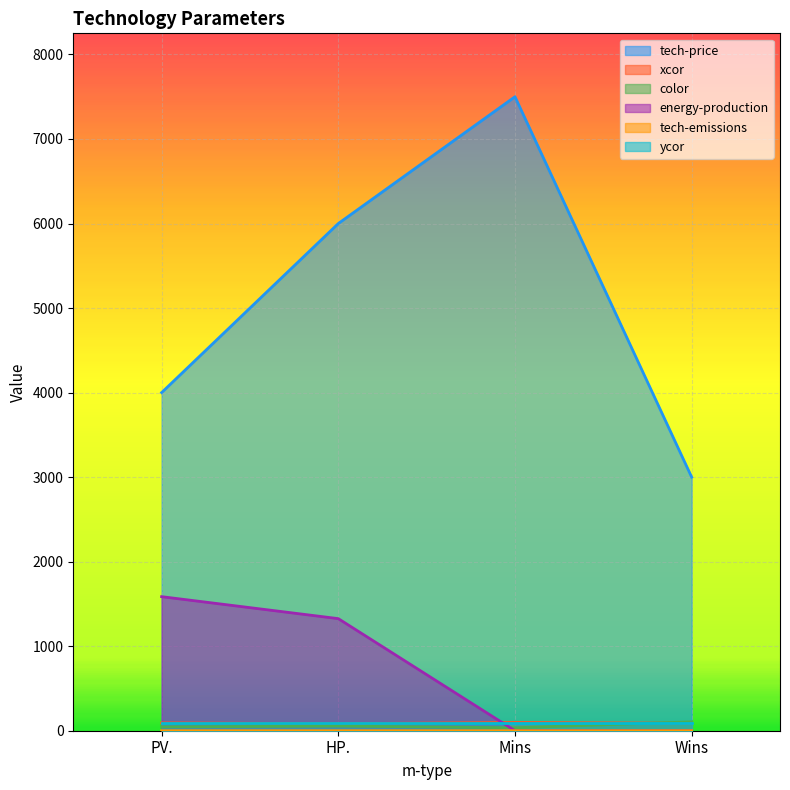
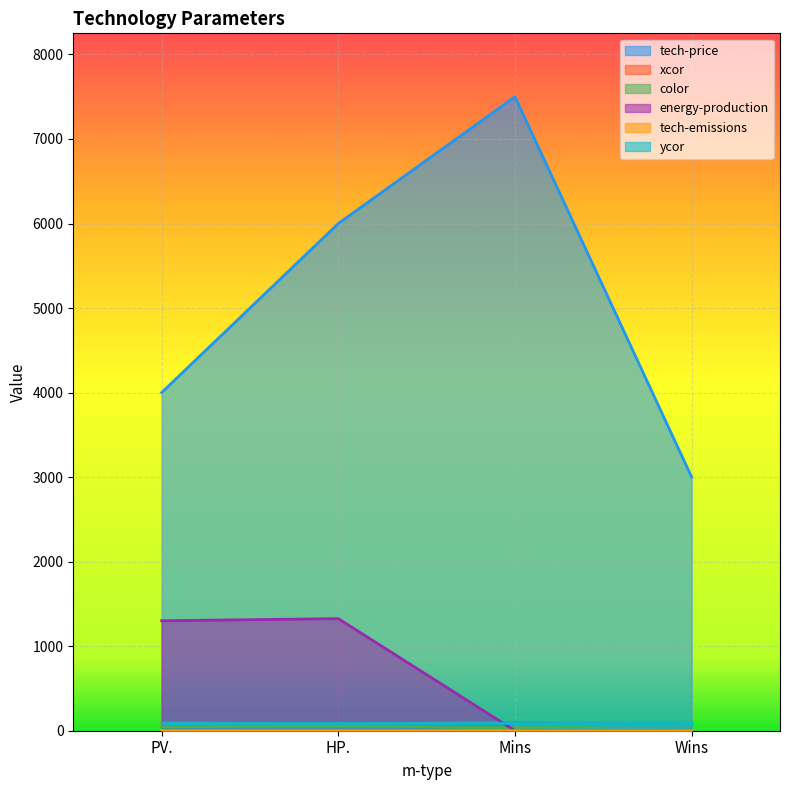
  {
    "color": {
      "PV.": 0,
      "Mins": 0
    },
    "energy-production": {
-     "PV.": 1600,
+     "PV.": 1300,
      "HP.": 1300
    }
  }
